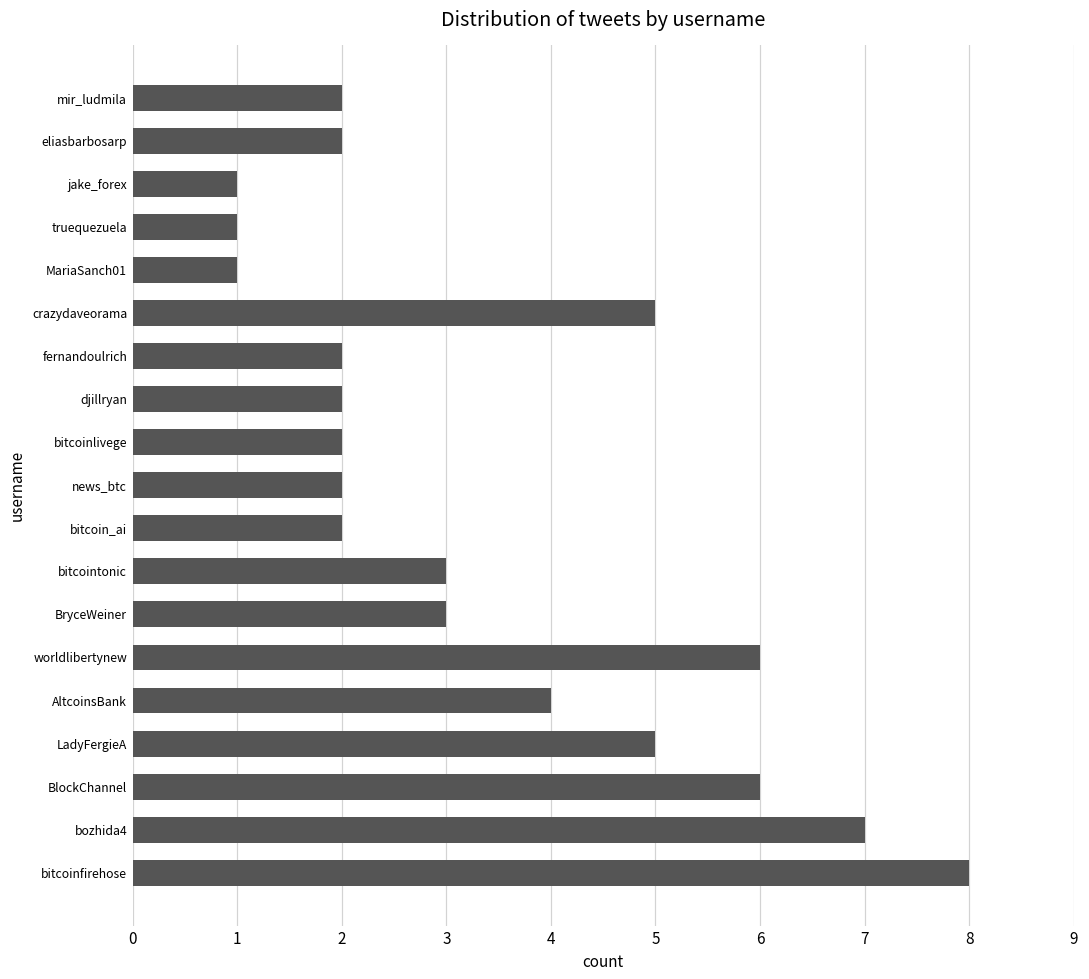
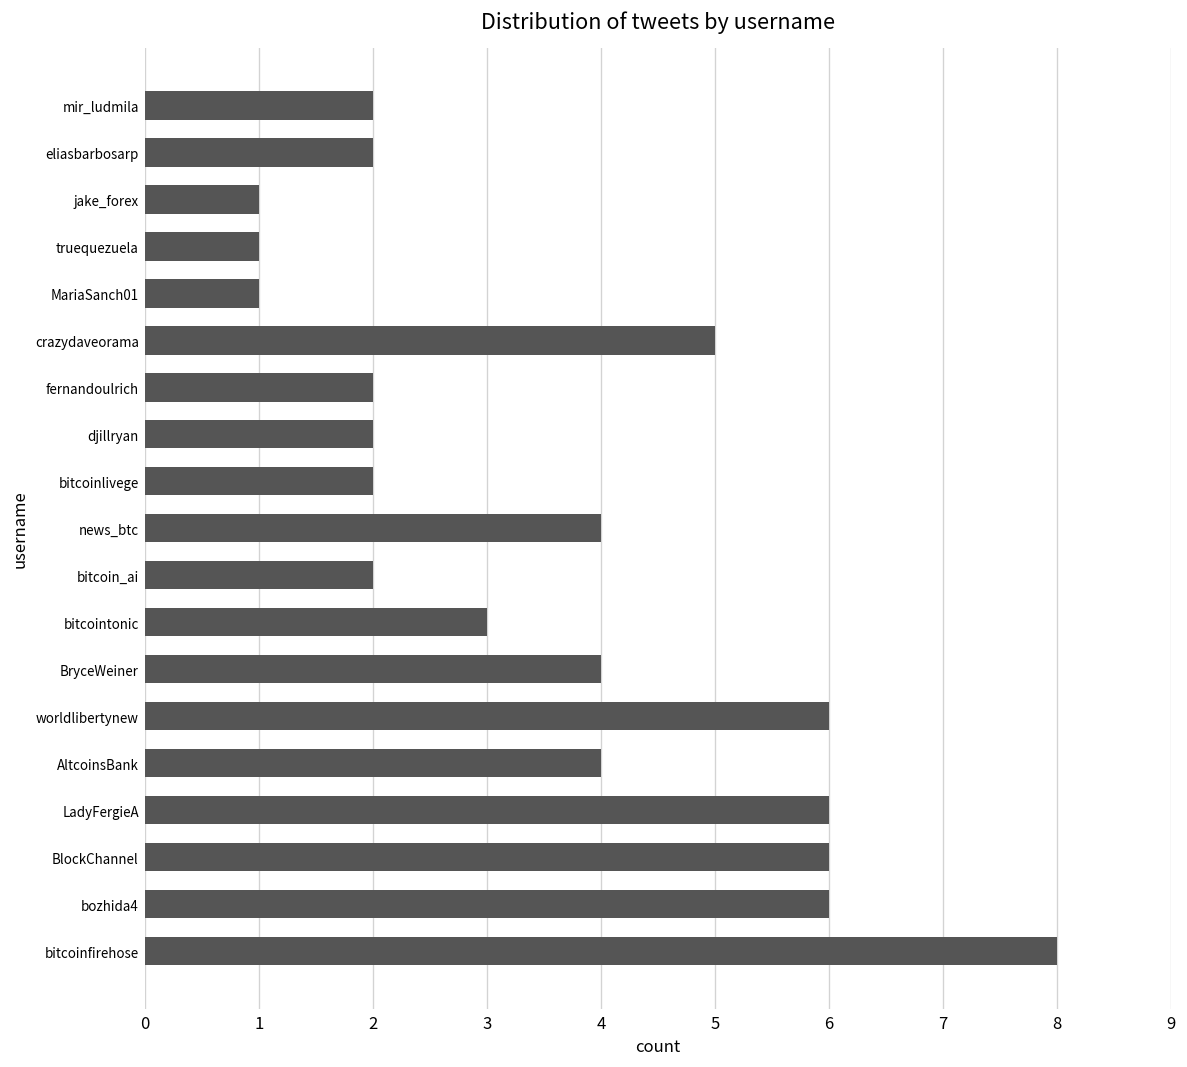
  {
    "mir_ludmila": 2,
    "eliasbarbosarp": 2,
    "jake_forex": 1,
    "truequezuela": 1,
    "MariaSanch01": 1,
    "crazydaveorama": 5,
    "fernandoulrich": 2,
    "djillryan": 2,
    "bitcoinlivege": 2,
-   "news_btc": 2,
+   "news_btc": 4,
    "bitcoin_ai": 2,
    "bitcointonic": 3,
-   "BryceWeiner": 3,
+   "BryceWeiner": 4,
    "worldlibertynew": 6,
    "AltcoinsBank": 4,
-   "LadyFergieA": 5,
+   "LadyFergieA": 6,
    "BlockChannel": 6,
-   "bozhida4": 7,
+   "bozhida4": 6,
    "bitcoinfirehose": 8
  }
